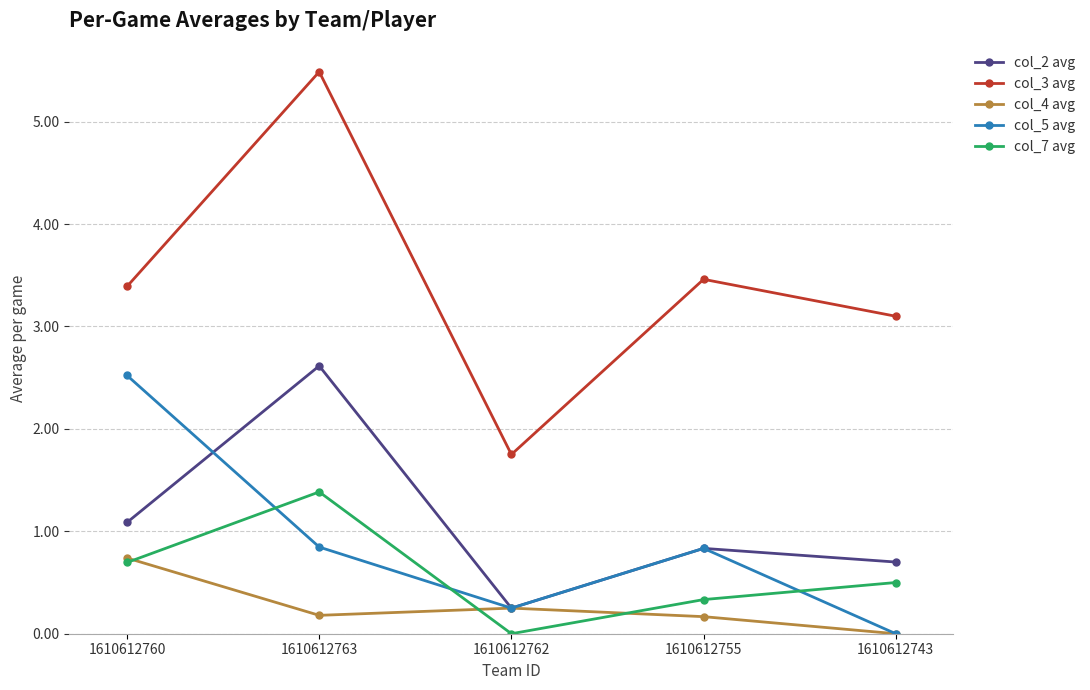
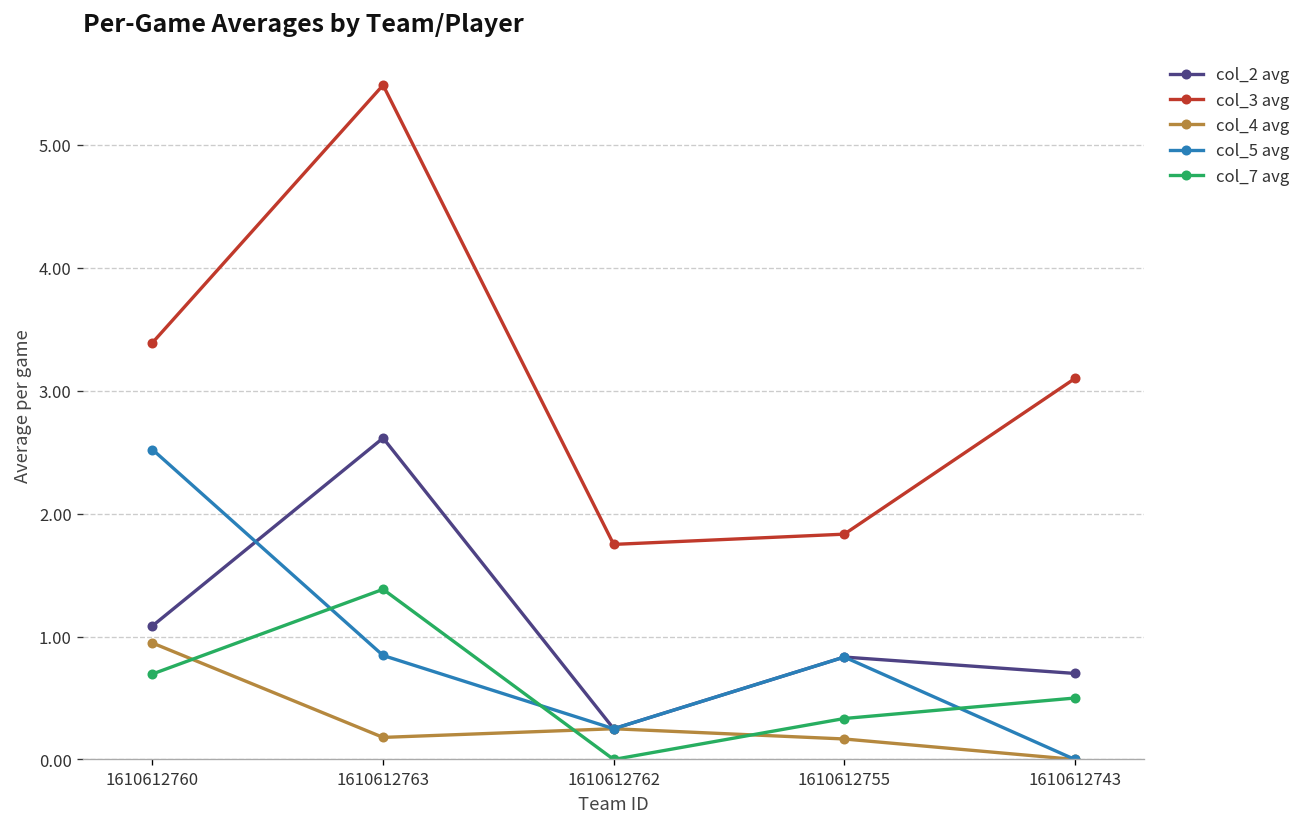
  {
    "col_2 avg": {
      "1610612760": 1.09,
      "1610612763": 2.62,
      "1610612743": 0.70
    },
    "col_3 avg": {
      "1610612760": 3.39,
      "1610612763": 5.49,
      "1610612762": 1.75,
-     "1610612755": 3.46,
+     "1610612755": 1.83,
      "1610612743": 3.10
    },
    "col_4 avg": {
-     "1610612760": 0.74,
+     "1610612760": 0.95,
      "1610612763": 0.18,
      "1610612755": 0.17
    },
    "col_5 avg": {
      "1610612760": 2.52,
      "1610612763": 0.85
    },
    "col_7 avg": {
      "1610612760": 0.70,
      "1610612763": 1.38,
      "1610612762": 0.00,
      "1610612755": 0.33,
      "1610612743": 0.50
    }
  }
